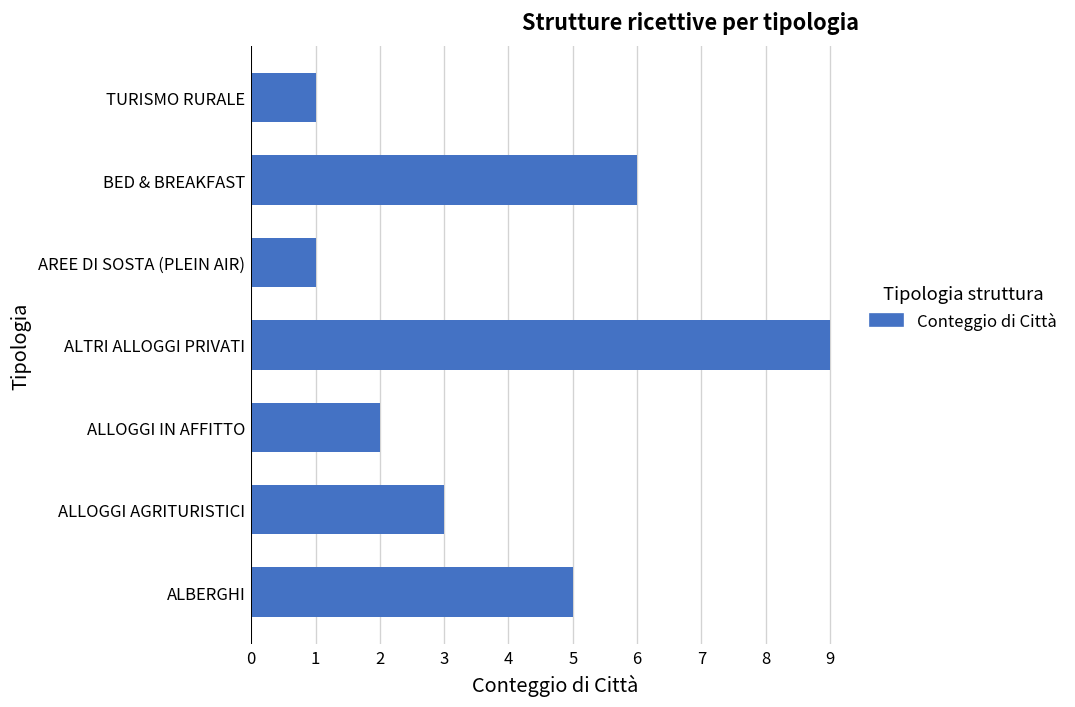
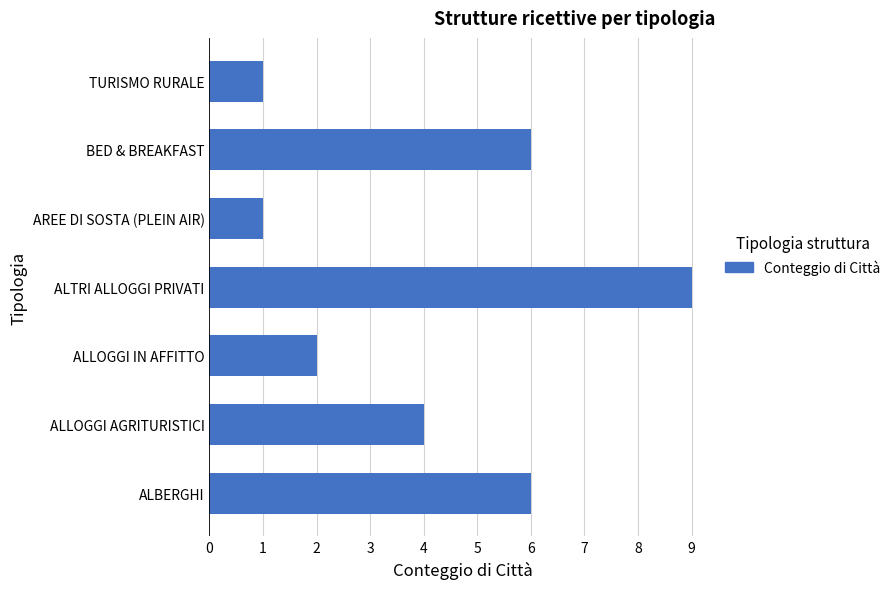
  {
    "TURISMO RURALE": 1,
    "BED & BREAKFAST": 6,
    "AREE DI SOSTA (PLEIN AIR)": 1,
    "ALTRI ALLOGGI PRIVATI": 9,
    "ALLOGGI IN AFFITTO": 2,
-   "ALLOGGI AGRITURISTICI": 3,
-   "ALBERGHI": 5
+   "ALLOGGI AGRITURISTICI": 4,
+   "ALBERGHI": 6
  }
